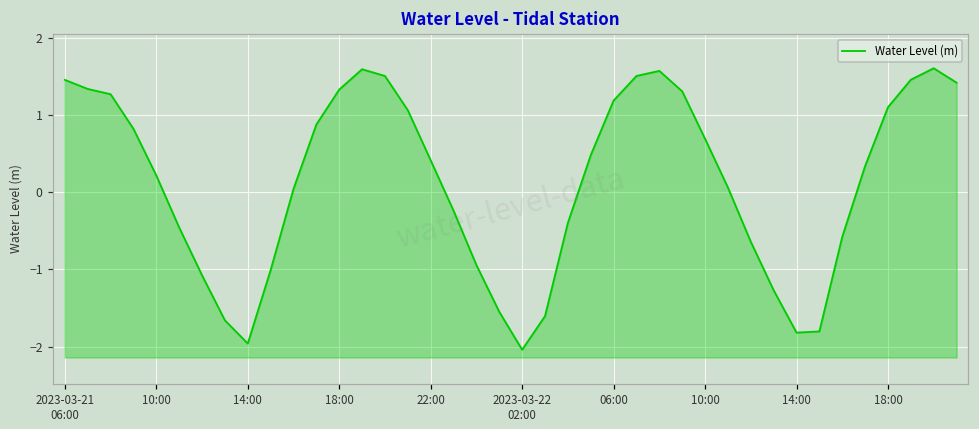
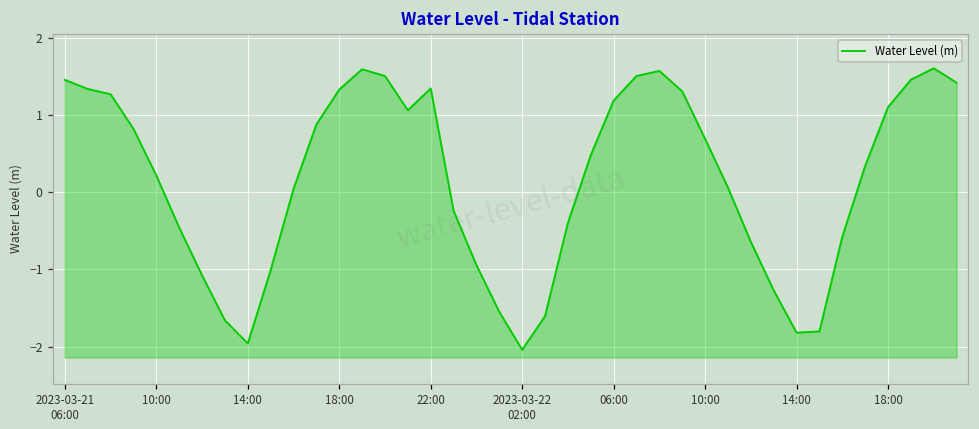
  {
    "2023-03-21 06:00": 1.5,
-   "22:00": 0.4,
+   "22:00": 1.3,
    "2023-03-22 02:00": -2.0,
    "06:00": 1.2
  }
